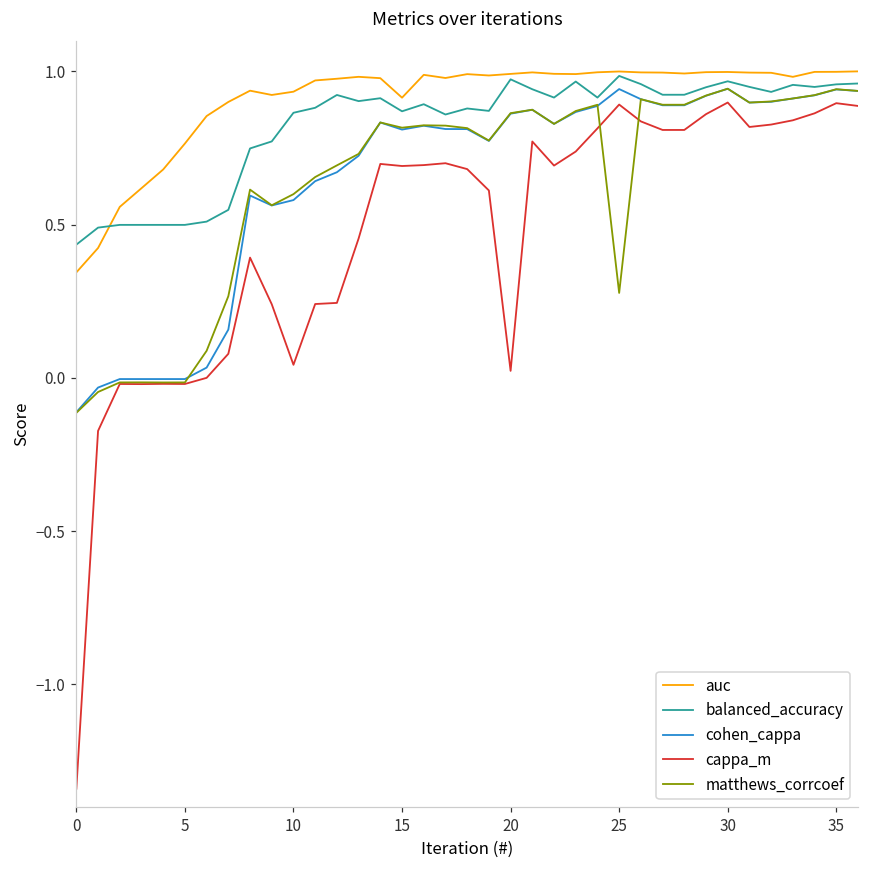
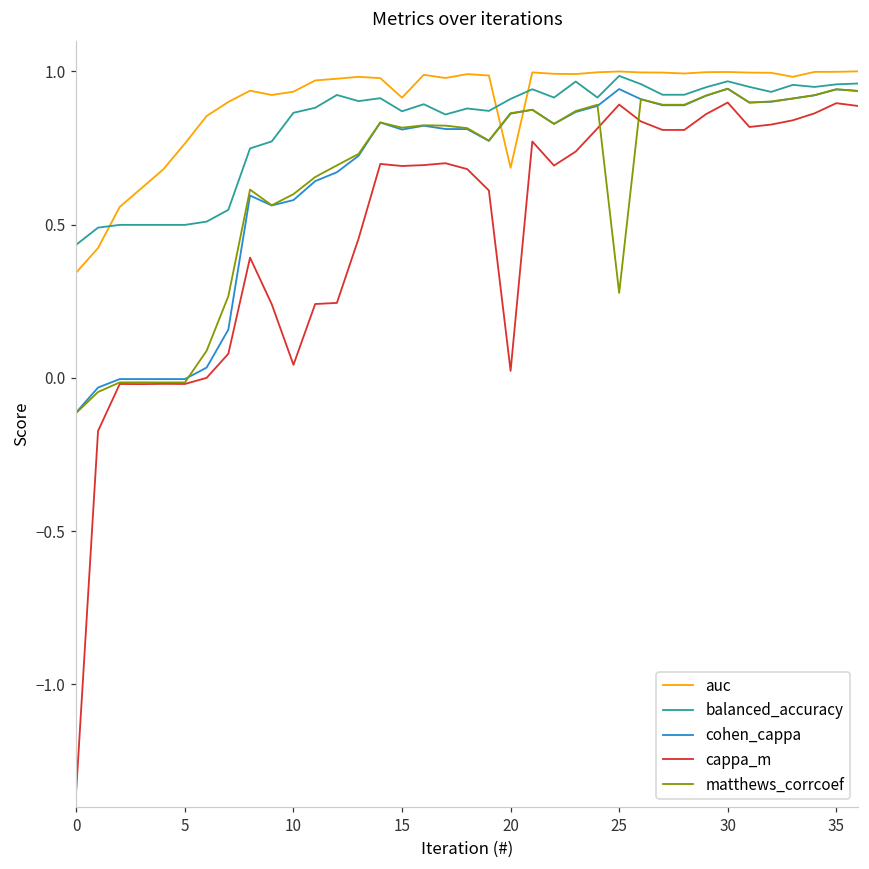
  {
    "auc": {
      "0": 0.34,
      "5": 0.76,
      "10": 0.93,
      "15": 0.91,
-     "20": 0.99,
+     "20": 0.69,
      "25": 1.00,
      "30": 1.00,
      "35": 1.00
    },
    "balanced_accuracy": {
      "0": 0.43,
      "5": 0.50,
      "10": 0.86,
      "15": 0.87,
-     "20": 0.97,
+     "20": 0.91,
      "25": 0.98,
      "30": 0.97,
      "35": 0.96
    },
    "cohen_cappa": {
      "5": 0.00,
      "10": 0.58,
      "25": 0.94
    },
    "cappa_m": {
      "0": -1.34,
      "10": 0.04,
      "15": 0.69,
      "20": 0.02,
      "25": 0.89,
      "30": 0.90,
      "35": 0.90
    },
    "matthews_corrcoef": {
      "10": 0.60,
      "25": 0.28
    }
  }
